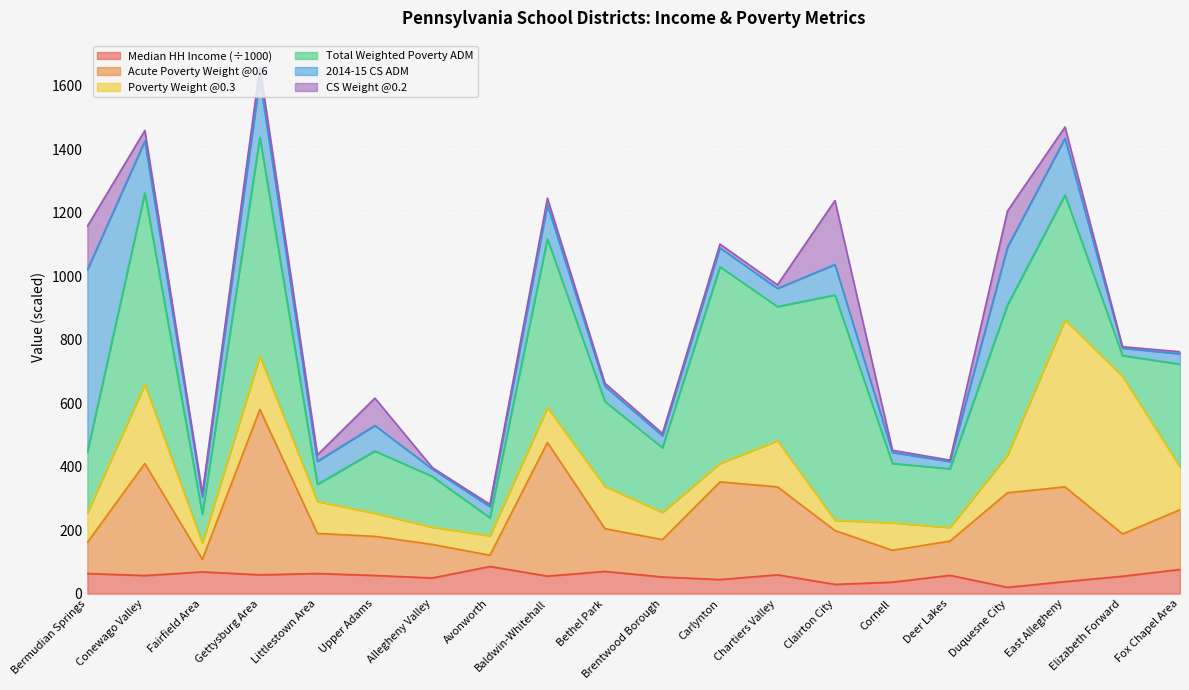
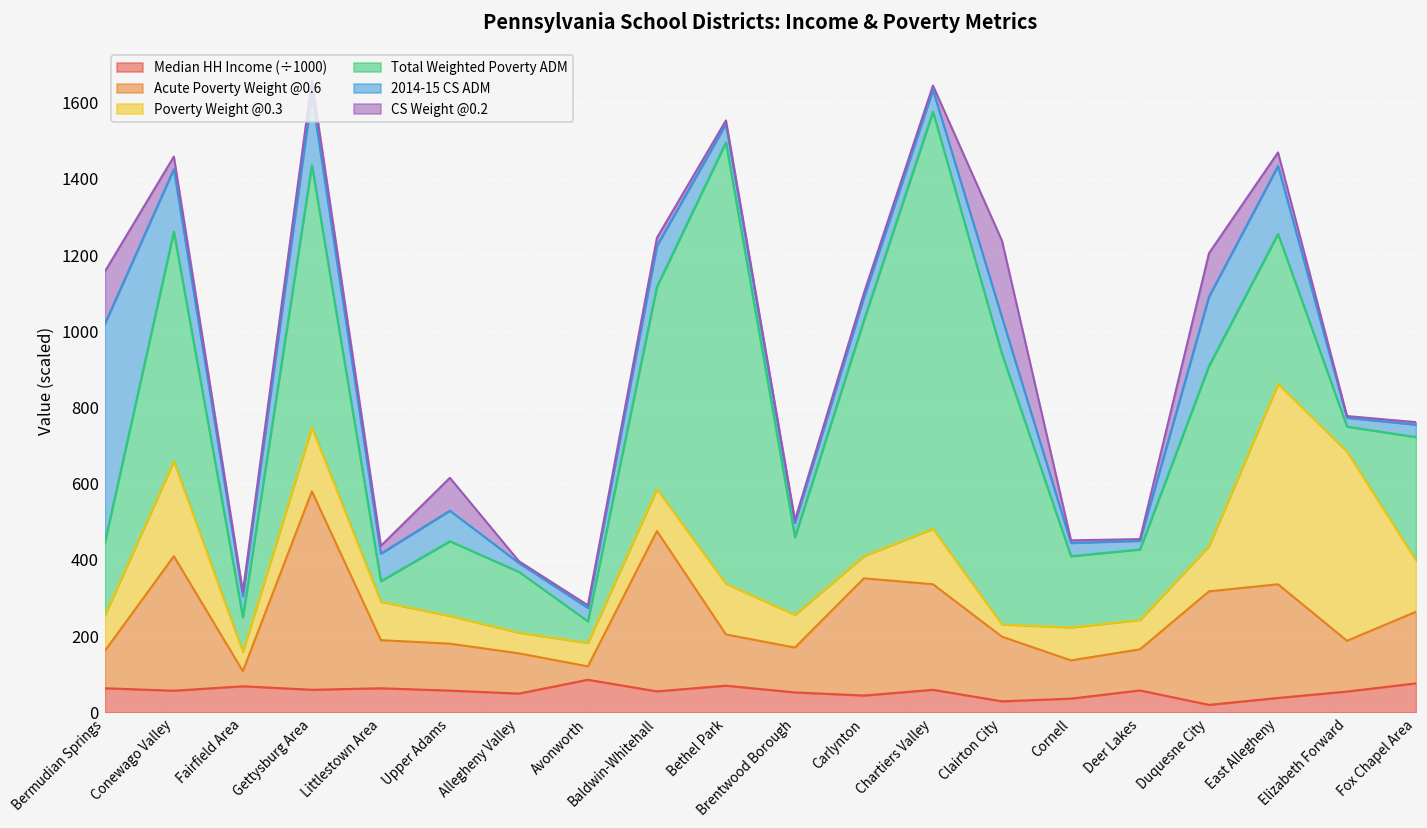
  {
    "Poverty Weight @0.3": {
      "Bermudian Springs": 90,
      "Conewago Valley": 250,
      "Fairfield Area": 50,
      "Gettysburg Area": 170,
      "Littlestown Area": 100,
      "Upper Adams": 70,
      "Allegheny Valley": 50,
      "Avonworth": 60,
      "Baldwin-Whitehall": 110,
      "Bethel Park": 130,
      "Brentwood Borough": 90,
      "Carlynton": 60,
      "Chartiers Valley": 150,
      "Clairton City": 30,
      "Cornell": 90,
-     "Deer Lakes": 40,
+     "Deer Lakes": 80,
      "Duquesne City": 120,
      "East Allegheny": 530,
      "Elizabeth Forward": 500,
      "Fox Chapel Area": 140
    },
    "Total Weighted Poverty ADM": {
      "Bermudian Springs": 190,
      "Conewago Valley": 600,
      "Fairfield Area": 90,
      "Gettysburg Area": 690,
      "Littlestown Area": 50,
      "Upper Adams": 200,
      "Allegheny Valley": 160,
      "Avonworth": 60,
      "Baldwin-Whitehall": 530,
-     "Bethel Park": 270,
+     "Bethel Park": 1160,
      "Brentwood Borough": 200,
      "Carlynton": 620,
-     "Chartiers Valley": 420,
+     "Chartiers Valley": 1090,
      "Clairton City": 710,
      "Cornell": 190,
      "Deer Lakes": 180,
      "Duquesne City": 470,
      "East Allegheny": 390,
      "Elizabeth Forward": 70,
      "Fox Chapel Area": 320
    },
    "2014-15 CS ADM": {
      "Bermudian Springs": 570,
      "Conewago Valley": 160,
      "Fairfield Area": 60,
      "Littlestown Area": 70,
      "Upper Adams": 80,
      "Baldwin-Whitehall": 110,
      "Bethel Park": 50,
      "Carlynton": 60,
      "Chartiers Valley": 60,
      "Clairton City": 100,
      "Duquesne City": 180,
      "East Allegheny": 180
    },
    "CS Weight @0.2": {
      "Bermudian Springs": 140,
      "Conewago Valley": 30,
      "Fairfield Area": 10,
      "Littlestown Area": 20,
      "Upper Adams": 90,
      "Baldwin-Whitehall": 20,
      "Bethel Park": 10,
      "Carlynton": 10,
      "Chartiers Valley": 10,
      "Clairton City": 200,
      "Duquesne City": 110,
      "East Allegheny": 40
    }
  }
